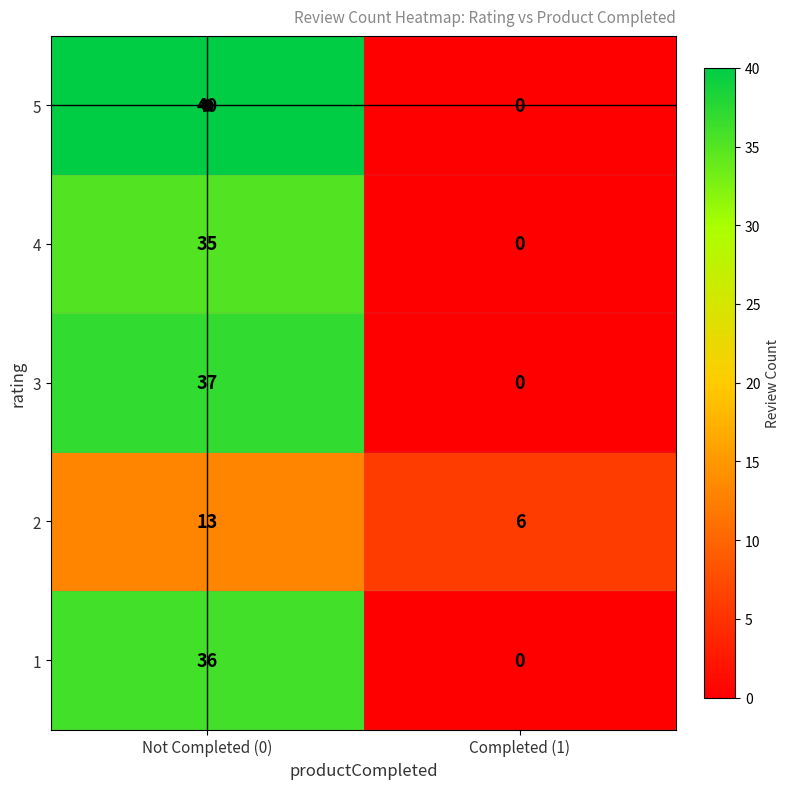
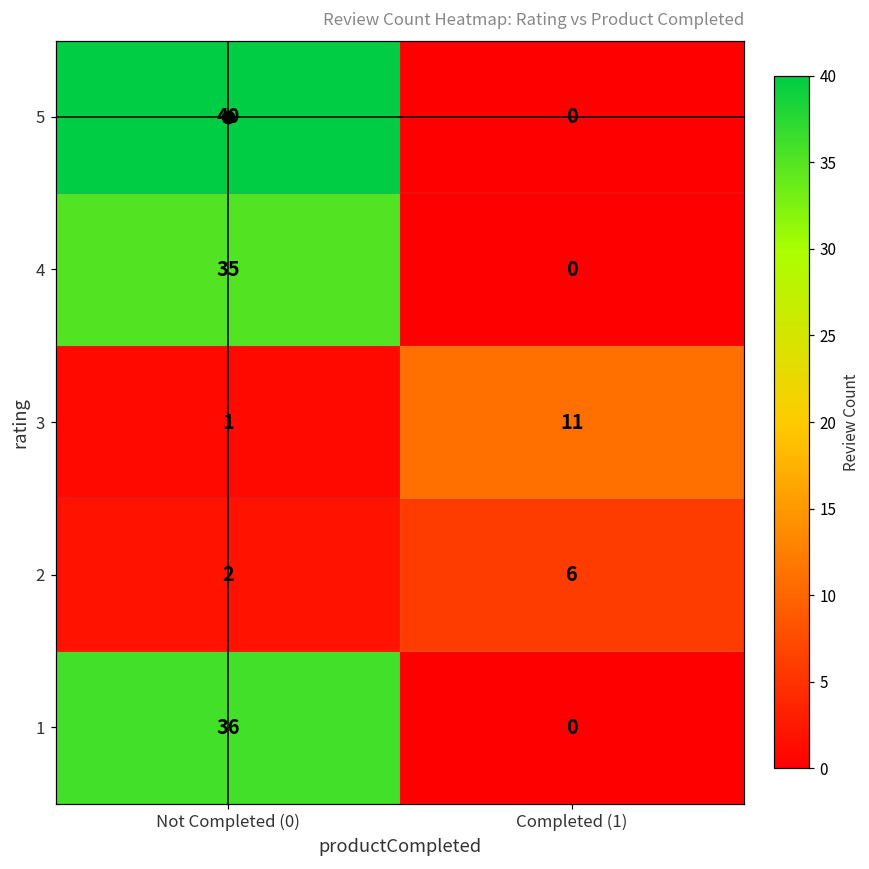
  {
    "5": {
      "Completed (1)": 0
    },
    "4": {
      "Not Completed (0)": 35,
      "Completed (1)": 0
    },
    "3": {
-     "Not Completed (0)": 37,
-     "Completed (1)": 0
+     "Not Completed (0)": 1,
+     "Completed (1)": 11
    },
    "2": {
-     "Not Completed (0)": 13,
+     "Not Completed (0)": 2,
      "Completed (1)": 6
    },
    "1": {
      "Not Completed (0)": 36,
      "Completed (1)": 0
    }
  }
